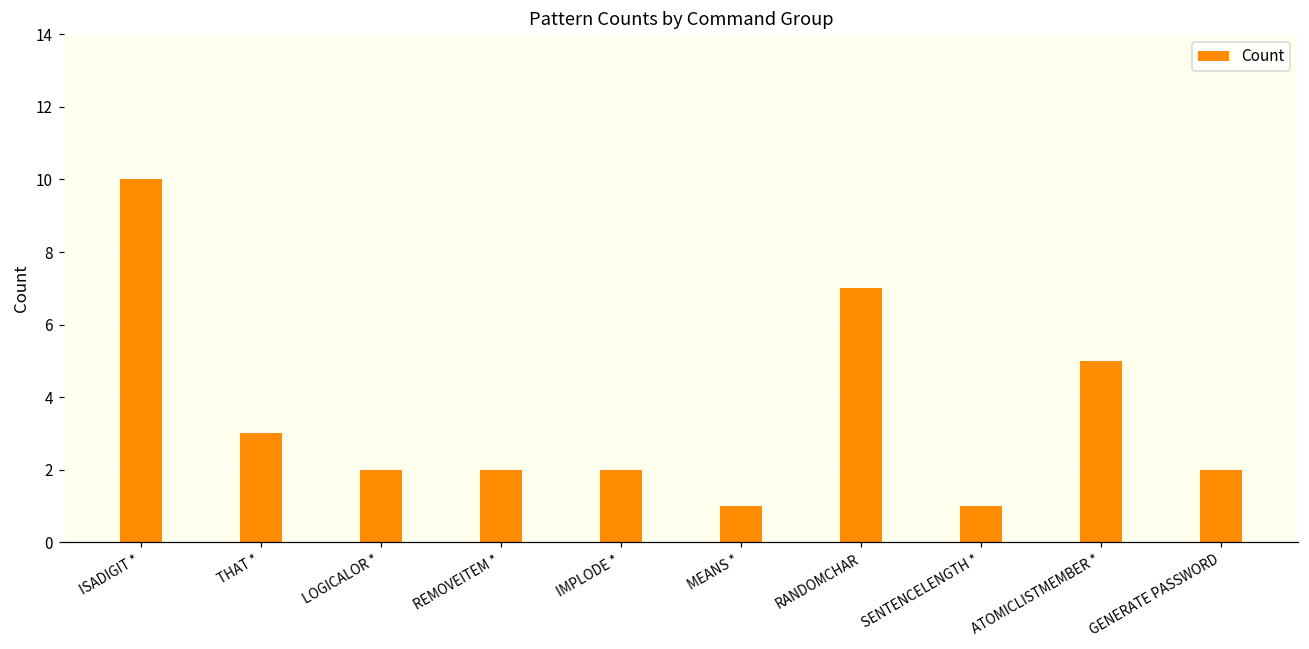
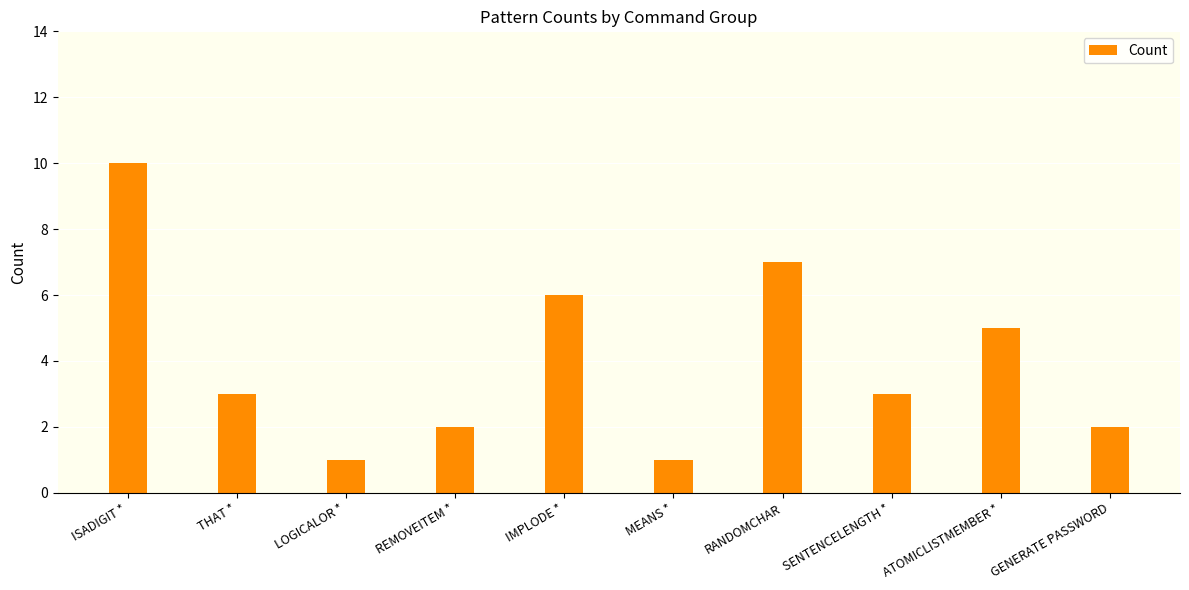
  {
    "ISADIGIT *": 10,
    "THAT *": 3,
-   "LOGICALOR *": 2,
+   "LOGICALOR *": 1,
    "REMOVEITEM *": 2,
-   "IMPLODE *": 2,
+   "IMPLODE *": 6,
    "MEANS *": 1,
    "RANDOMCHAR": 7,
-   "SENTENCELENGTH *": 1,
+   "SENTENCELENGTH *": 3,
    "ATOMICLISTMEMBER *": 5,
    "GENERATE PASSWORD": 2
  }
